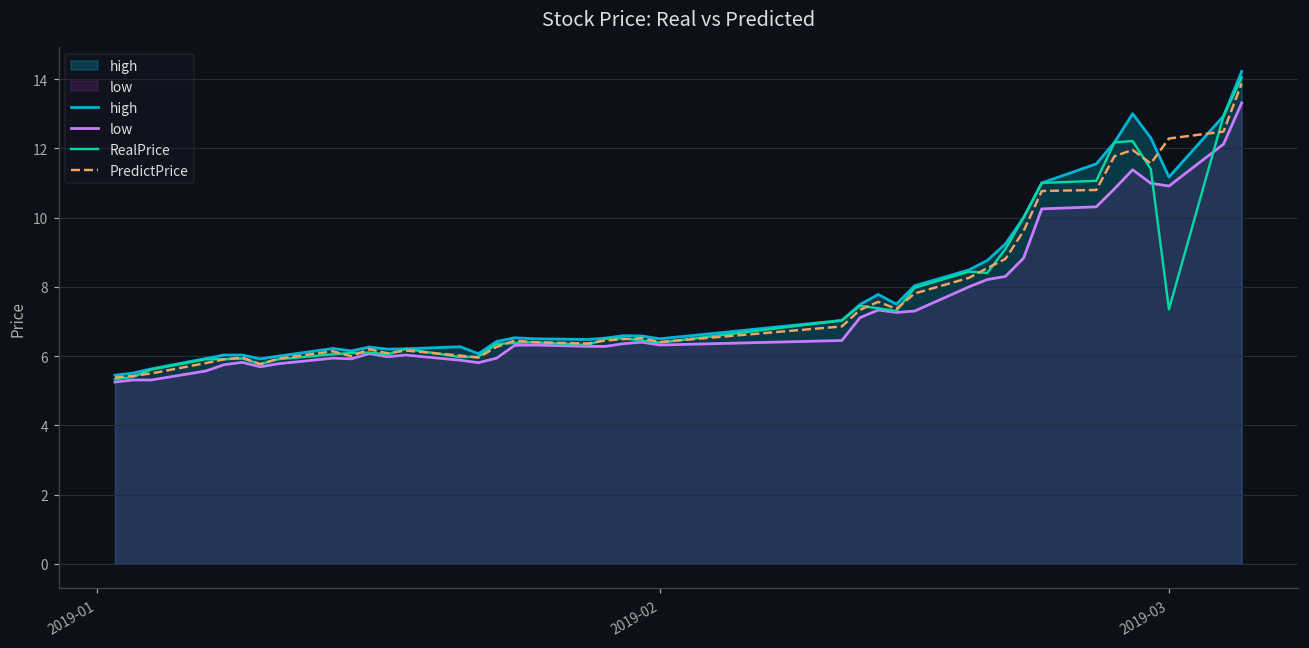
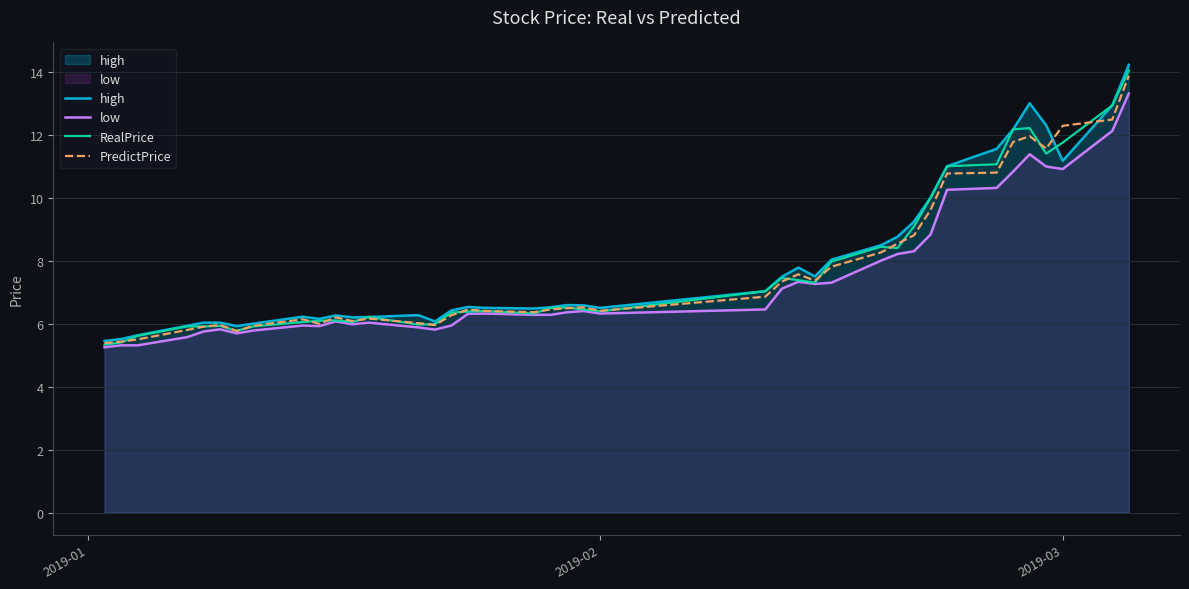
  {
    "high": {
      "2019-02": 6.5,
      "2019-03": 11.2
    },
    "RealPrice": {
-     "2019-03": 7.4
+     "2019-03": 11.8
    },
    "PredictPrice": {
      "2019-03": 12.3
    }
  }
